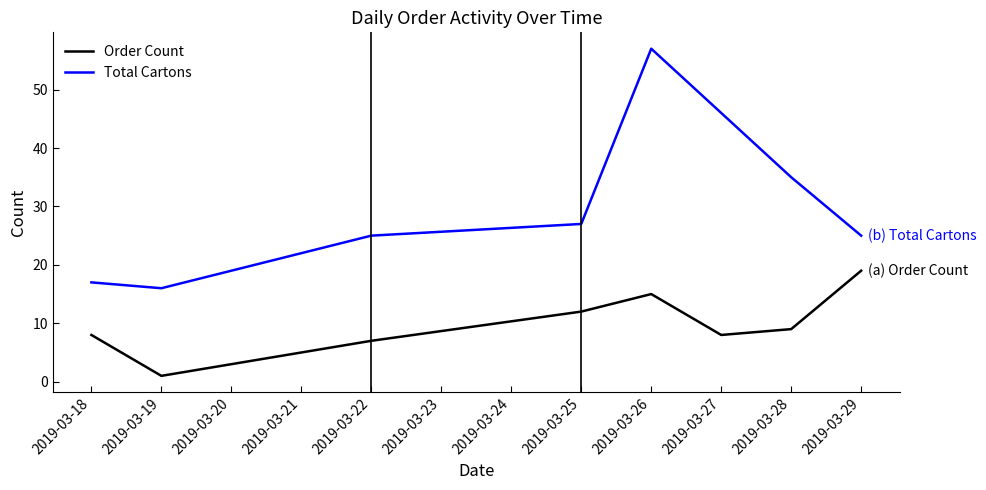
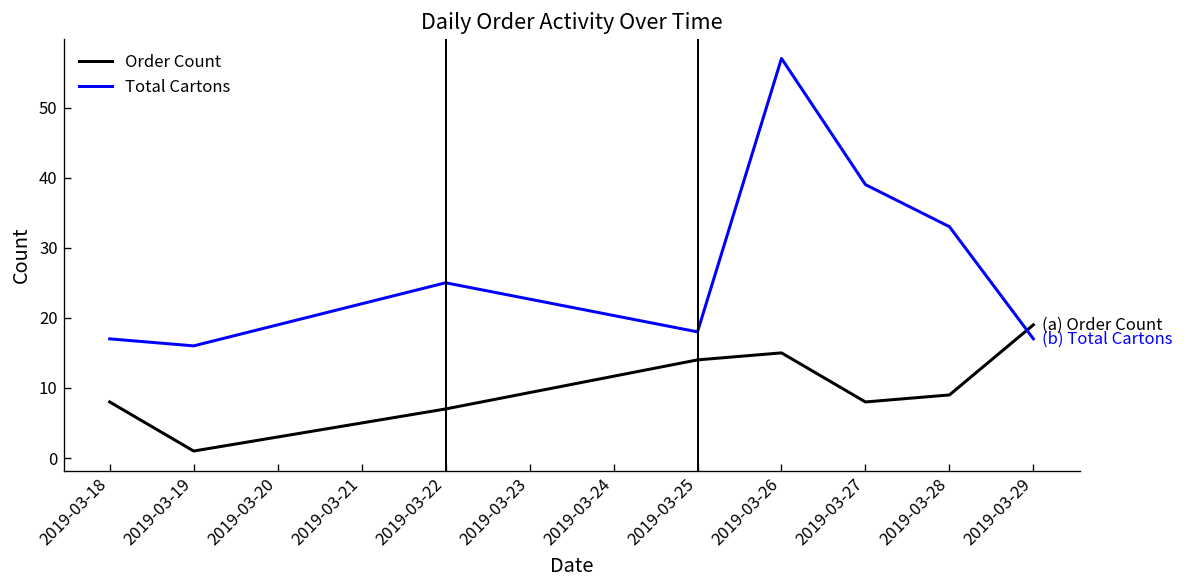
  {
    "Order Count": {
      "2019-03-18": 8,
      "2019-03-19": 1,
      "2019-03-22": 7,
-     "2019-03-25": 12,
+     "2019-03-25": 14,
      "2019-03-26": 15,
      "2019-03-27": 8,
      "2019-03-28": 9,
      "2019-03-29": 19
    },
    "Total Cartons": {
      "2019-03-18": 17,
      "2019-03-19": 16,
      "2019-03-22": 25,
-     "2019-03-25": 27,
+     "2019-03-25": 18,
      "2019-03-26": 57,
-     "2019-03-27": 46,
-     "2019-03-28": 35,
-     "2019-03-29": 25
+     "2019-03-27": 39,
+     "2019-03-28": 33,
+     "2019-03-29": 17
    }
  }
